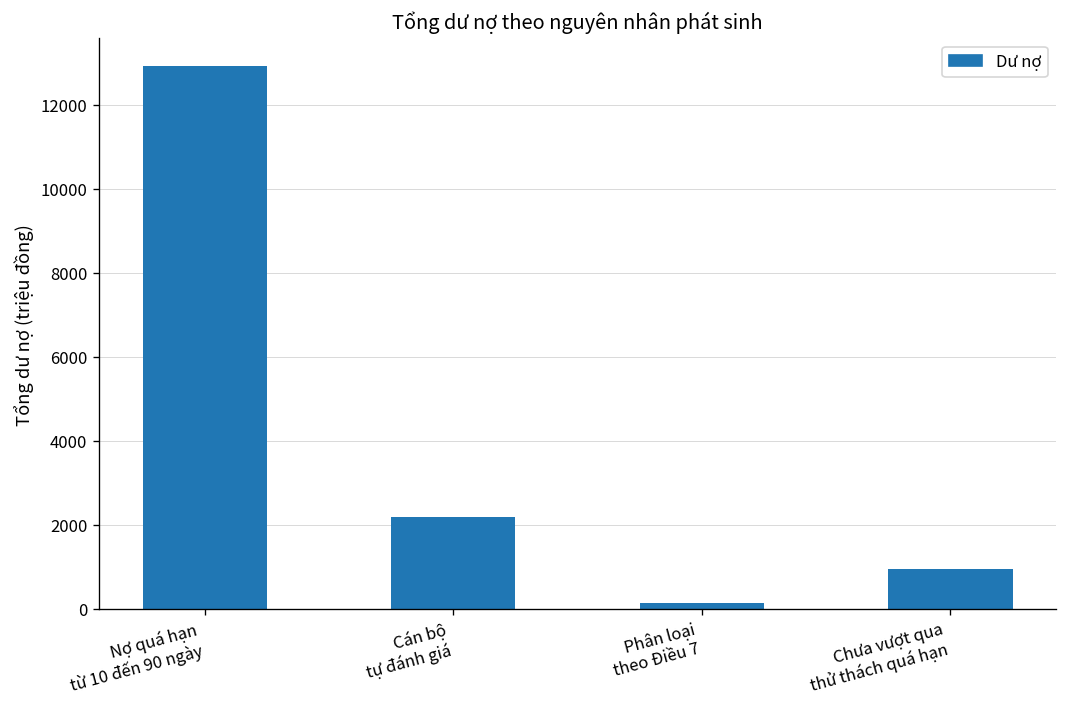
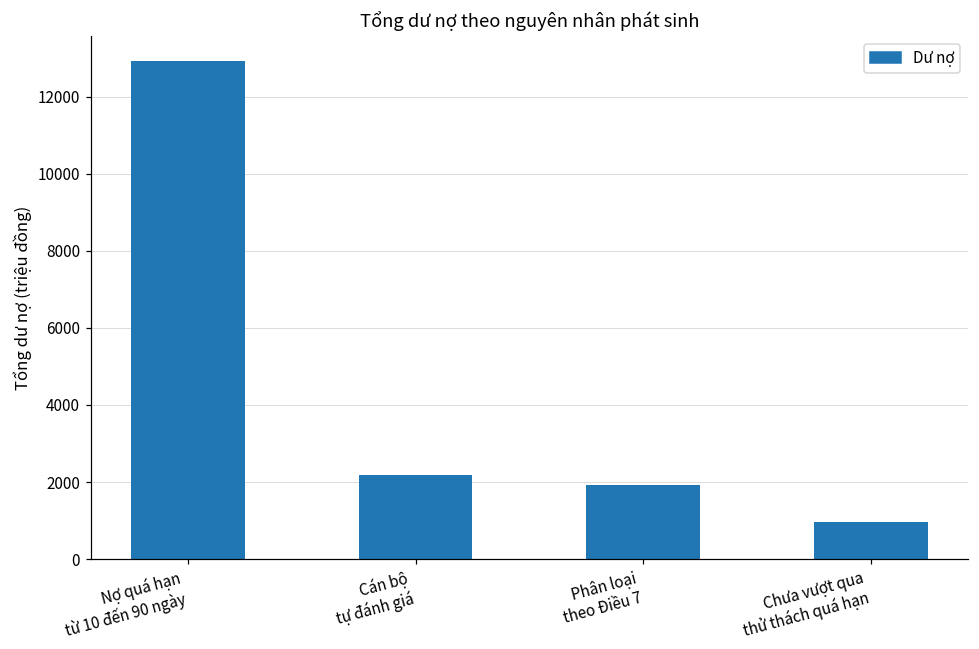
  {
    "Nợ quá hạn từ 10 đến 90 ngày": 12900,
    "Cán bộ tự đánh giá": 2200,
-   "Phân loại theo Điều 7": 100,
+   "Phân loại theo Điều 7": 1900,
    "Chưa vượt qua thử thách quá hạn": 1000
  }
